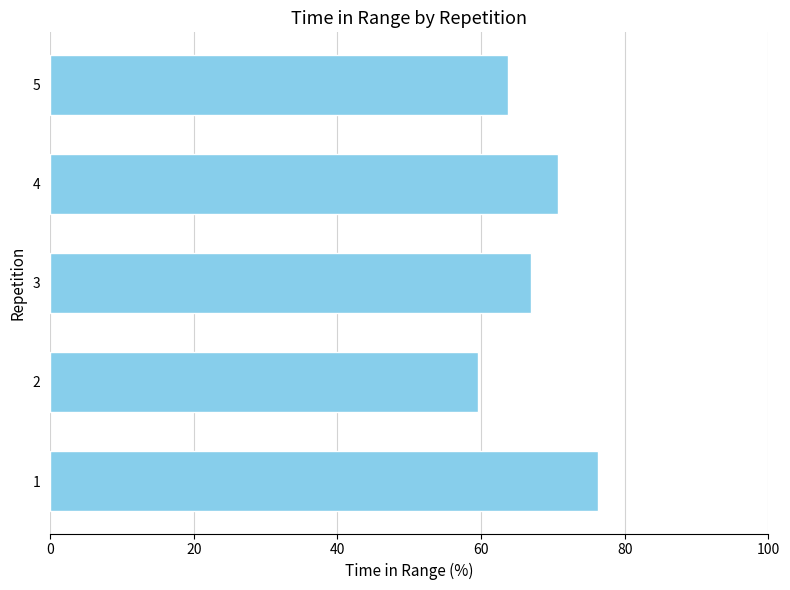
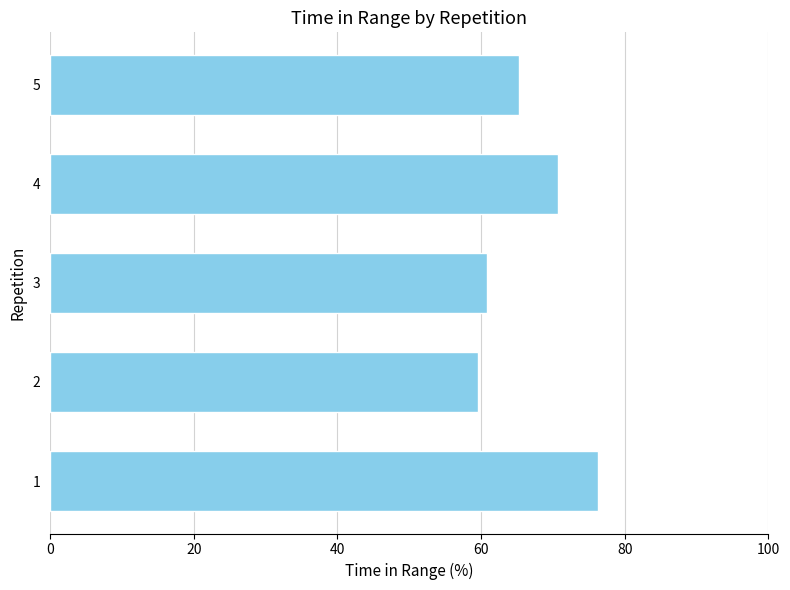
  {
-   "5": 64,
+   "5": 65,
    "4": 71,
-   "3": 67,
+   "3": 61,
    "2": 60,
    "1": 76
  }
